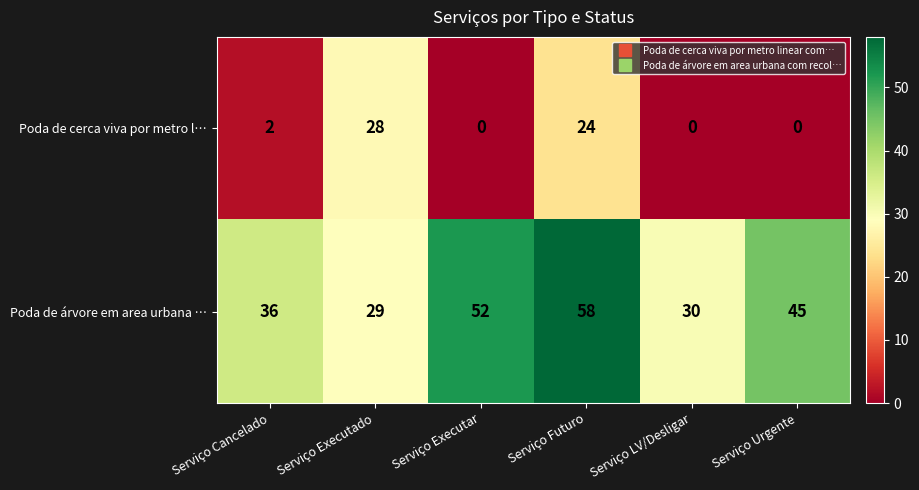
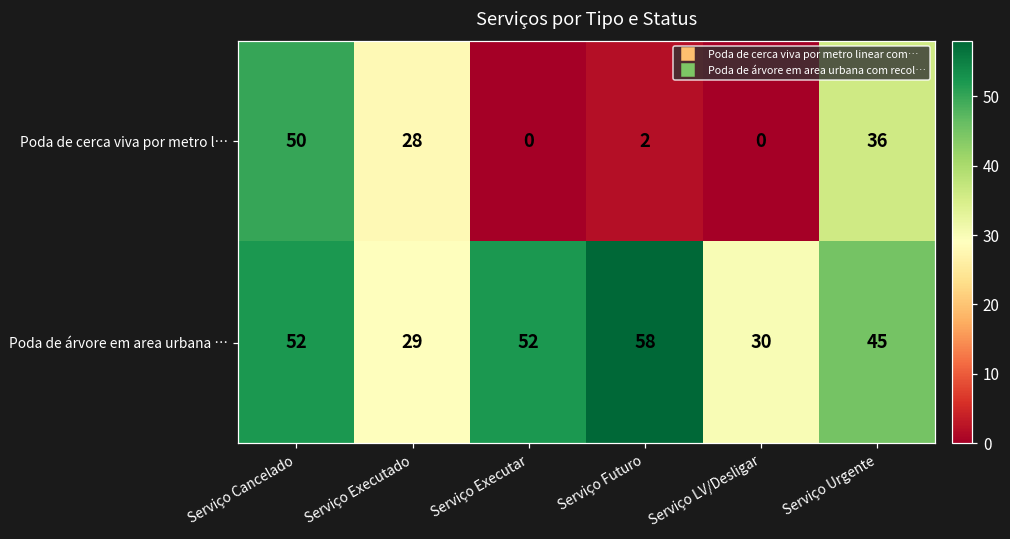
  {
    "Poda de cerca viva por metro l…": {
-     "Serviço Cancelado": 2,
+     "Serviço Cancelado": 50,
      "Serviço Executado": 28,
      "Serviço Executar": 0,
-     "Serviço Futuro": 24,
+     "Serviço Futuro": 2,
      "Serviço LV/Desligar": 0,
-     "Serviço Urgente": 0
+     "Serviço Urgente": 36
    },
    "Poda de árvore em area urbana …": {
-     "Serviço Cancelado": 36,
+     "Serviço Cancelado": 52,
      "Serviço Executado": 29,
      "Serviço Executar": 52,
      "Serviço Futuro": 58,
      "Serviço LV/Desligar": 30,
      "Serviço Urgente": 45
    }
  }
